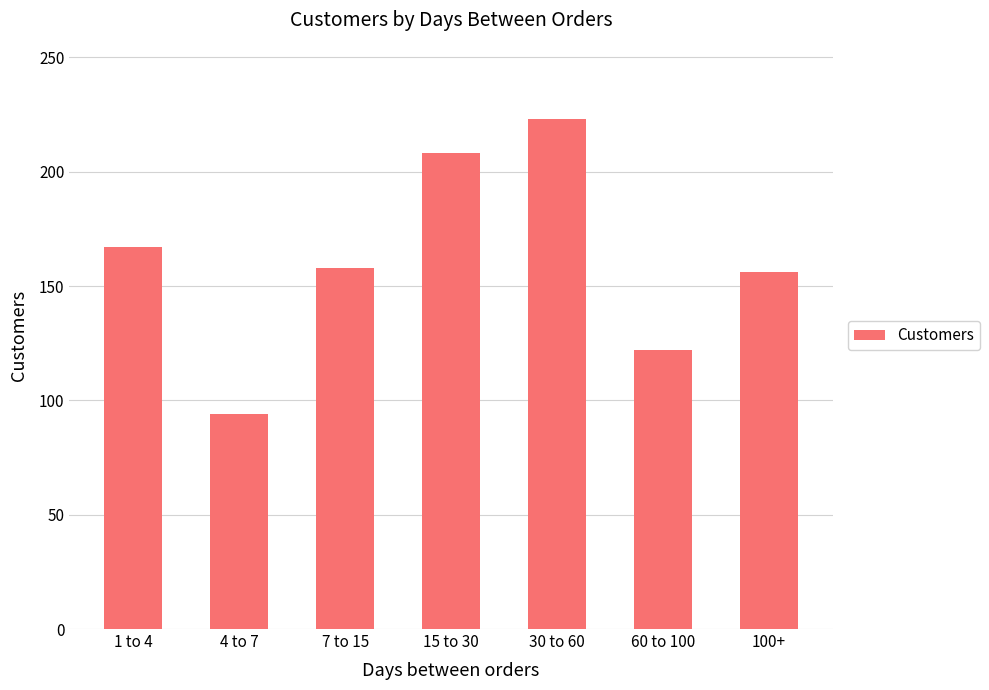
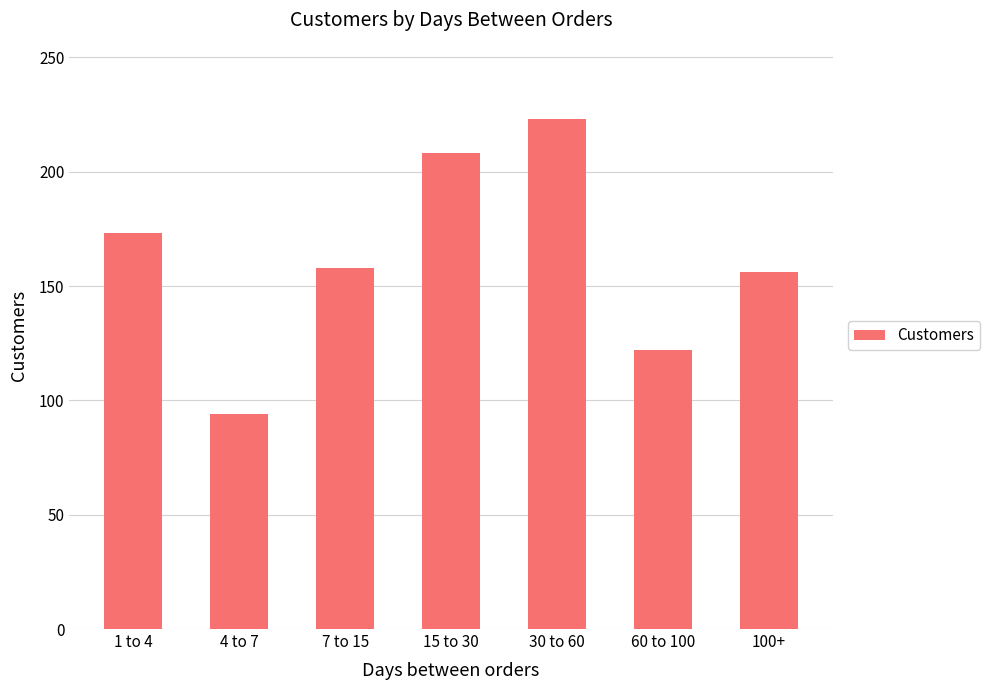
  {
-   "1 to 4": 167,
+   "1 to 4": 173,
    "4 to 7": 94,
    "7 to 15": 158,
    "15 to 30": 208,
    "30 to 60": 223,
    "60 to 100": 122,
    "100+": 156
  }
